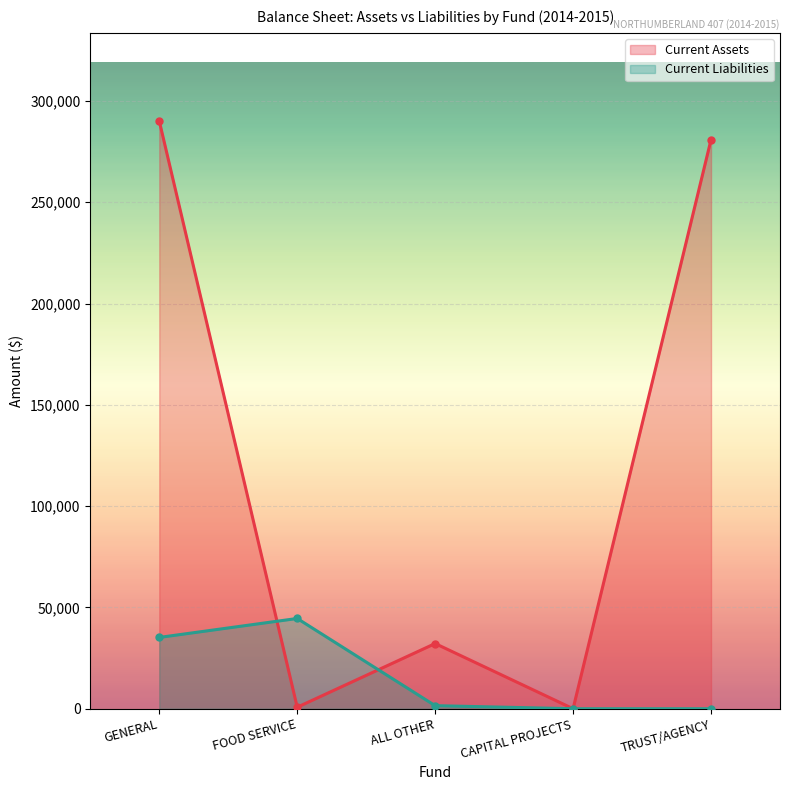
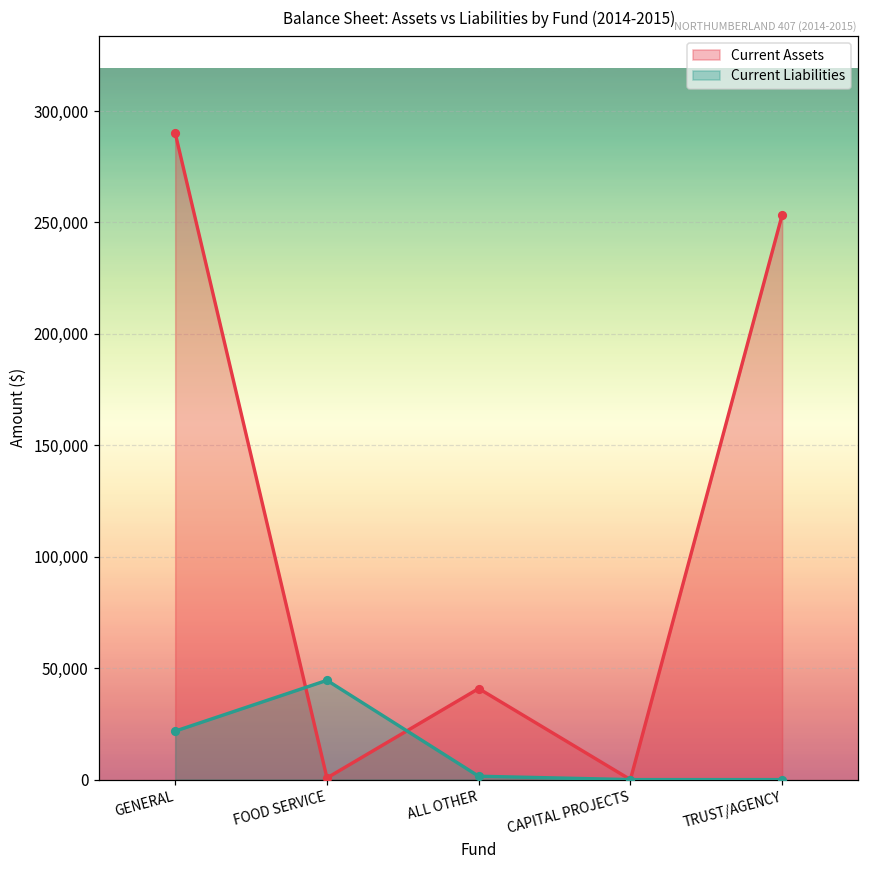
  {
    "Current Assets": {
      "GENERAL": "290,000",
      "FOOD SERVICE": "1,000",
-     "ALL OTHER": "32,000",
-     "TRUST/AGENCY": "281,000"
+     "ALL OTHER": "41,000",
+     "TRUST/AGENCY": "253,000"
    },
    "Current Liabilities": {
-     "GENERAL": "35,000",
+     "GENERAL": "22,000",
      "FOOD SERVICE": "45,000",
      "ALL OTHER": "2,000",
      "TRUST/AGENCY": "0"
    }
  }
